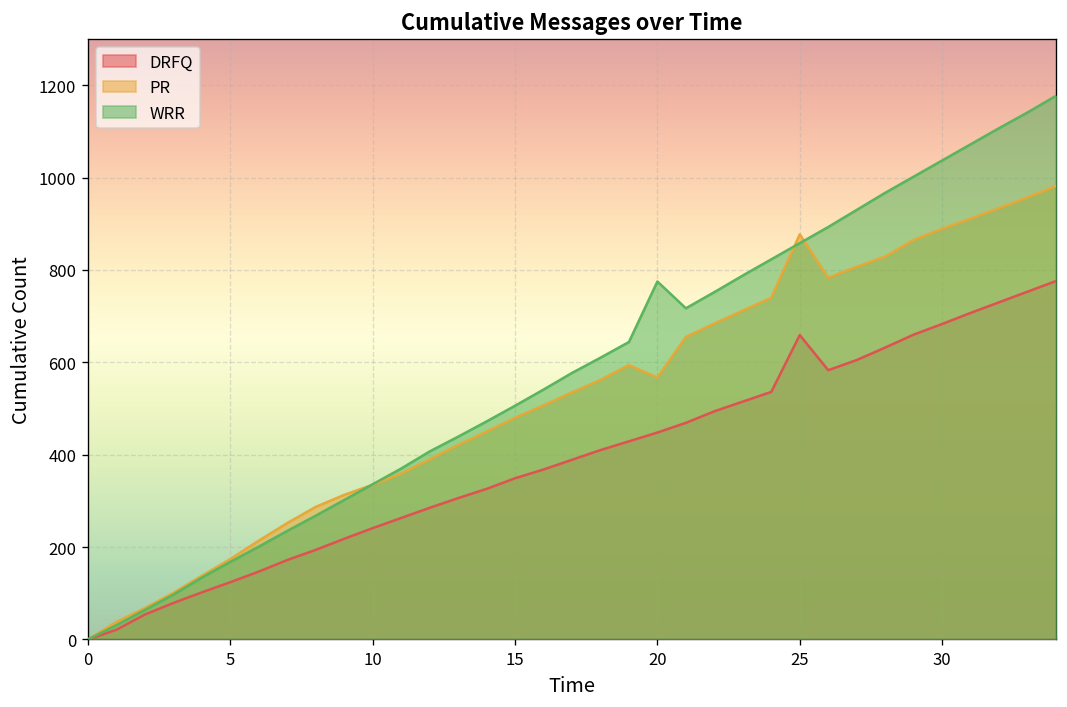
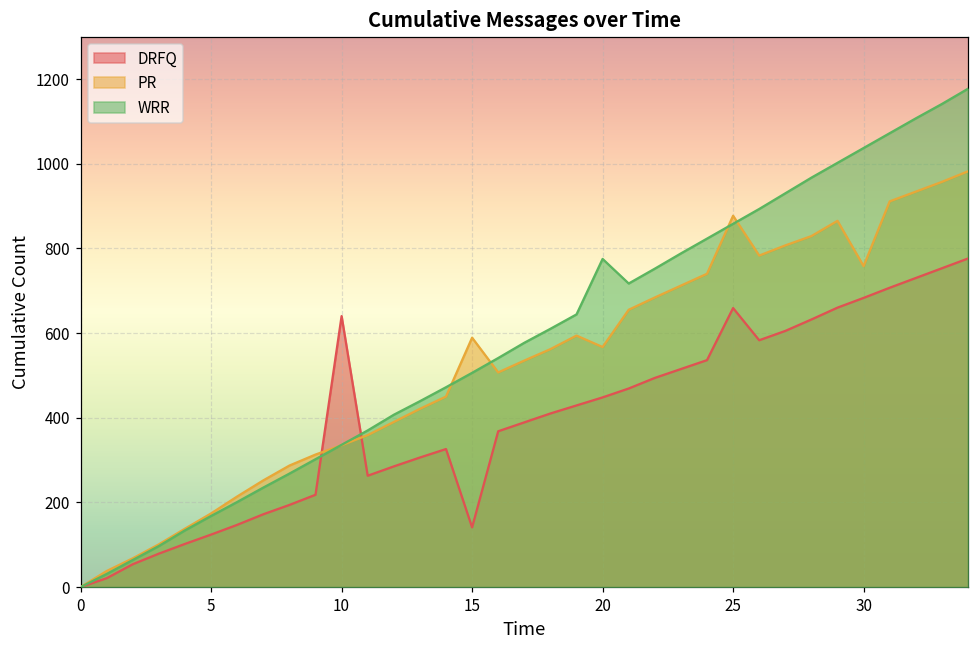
  {
    "DRFQ": {
      "5": 120,
-     "10": 240,
-     "15": 350,
+     "10": 640,
+     "15": 140,
      "20": 450,
      "25": 660,
      "30": 680
    },
    "PR": {
-     "15": 480,
+     "15": 590,
      "20": 570,
      "25": 880,
-     "30": 890
+     "30": 760
    },
    "WRR": {
      "15": 510,
      "20": 780,
      "25": 860,
      "30": 1040
    }
  }
